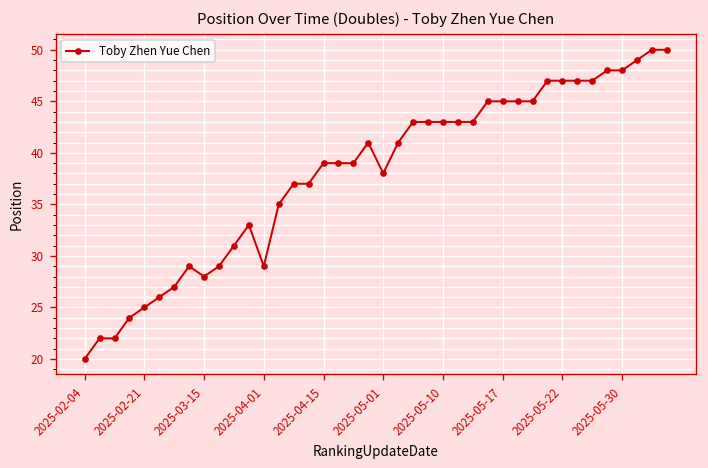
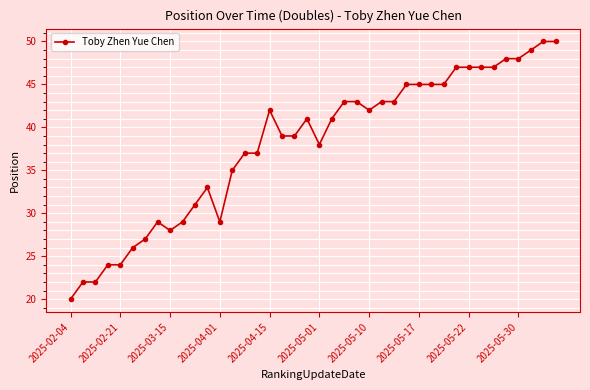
  {
    "2025-02-04": 20,
-   "2025-02-21": 25,
+   "2025-02-21": 24,
    "2025-03-15": 28,
    "2025-04-01": 29,
-   "2025-04-15": 39,
+   "2025-04-15": 42,
    "2025-05-01": 38,
-   "2025-05-10": 43,
+   "2025-05-10": 42,
    "2025-05-22": 47,
    "2025-05-30": 48
  }
